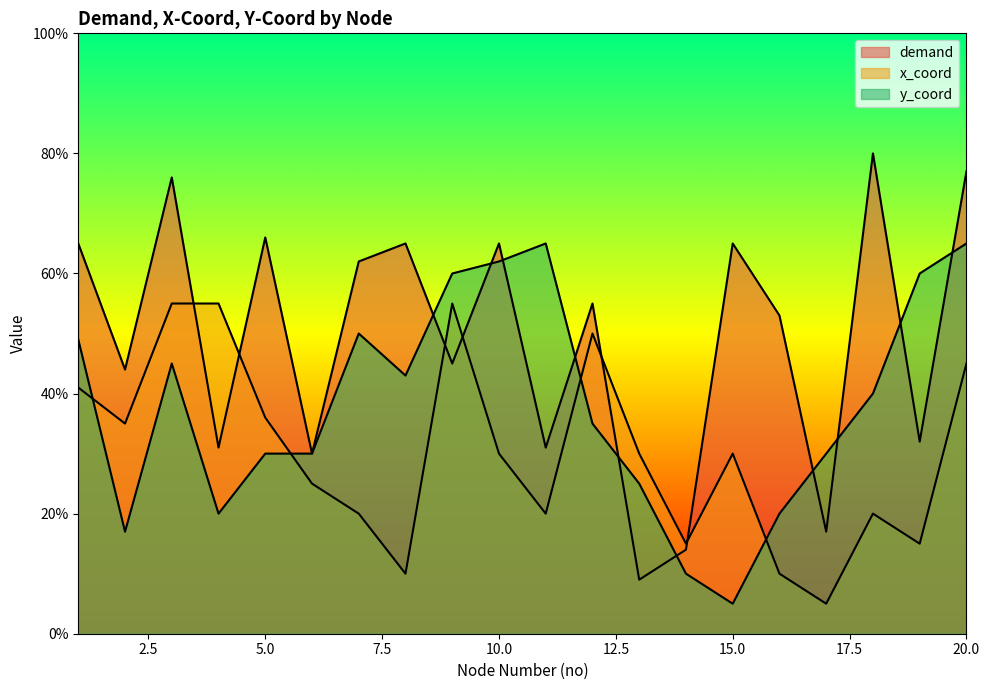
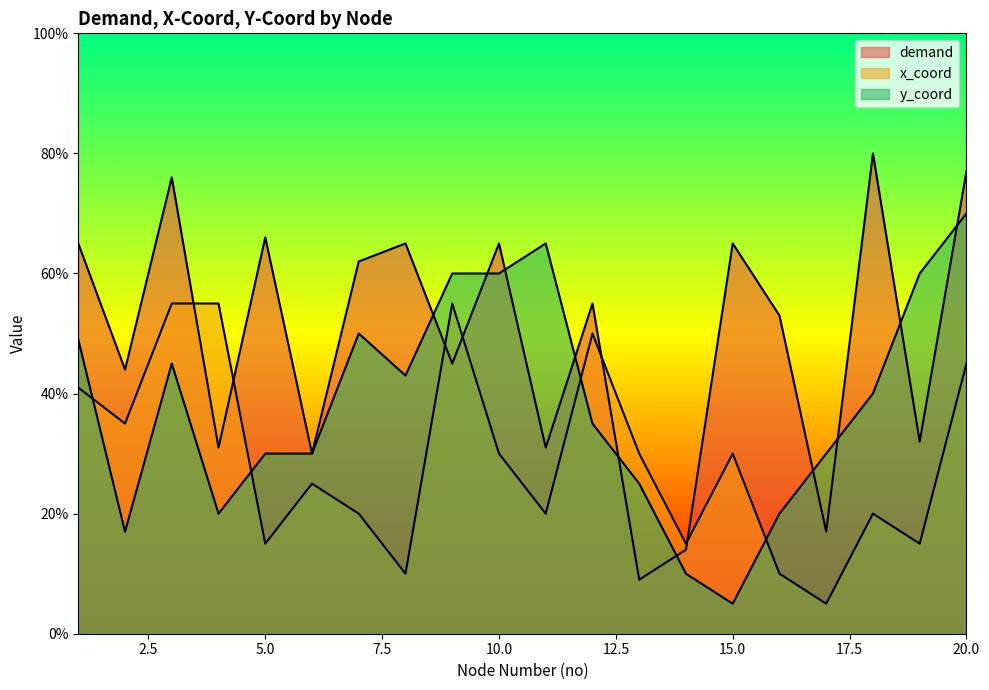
  {
    "demand": {
      "5.0": "66%",
      "10.0": "65%",
      "15.0": "65%",
      "20.0": "77%"
    },
    "x_coord": {
-     "5.0": "36%",
+     "5.0": "15%",
      "10.0": "30%",
      "15.0": "30%",
      "20.0": "45%"
    },
    "y_coord": {
      "5.0": "30%",
-     "10.0": "62%",
+     "10.0": "60%",
      "15.0": "5%",
-     "20.0": "65%"
+     "20.0": "70%"
    }
  }
